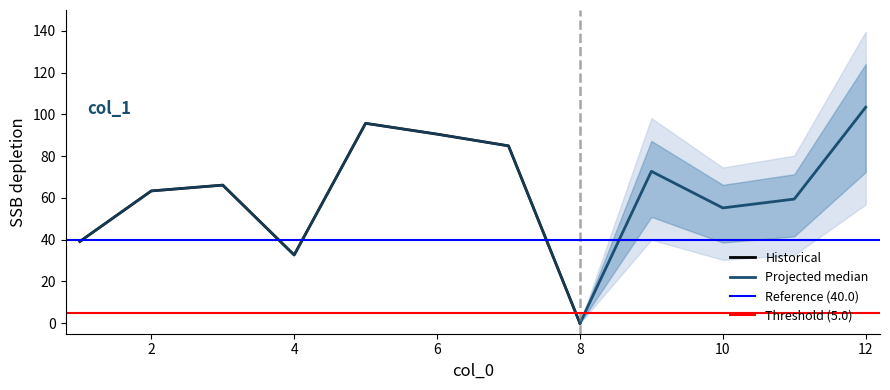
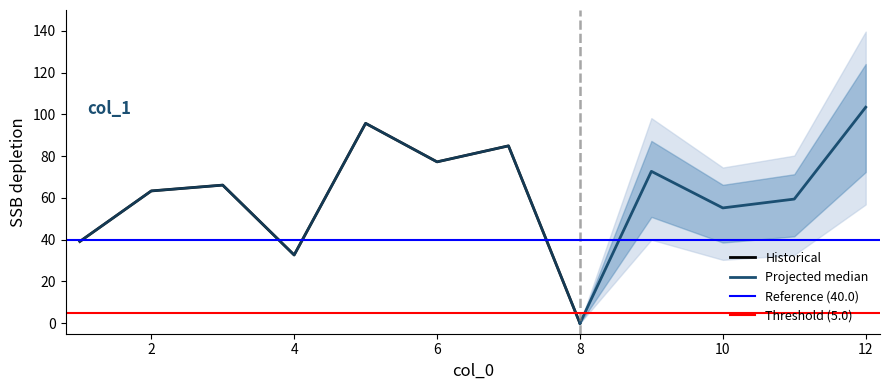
  {
    "Historical": {
      "2": 63,
      "4": 33,
-     "6": 91
+     "6": 77
    },
    "Projected median": {
      "10": 55,
      "12": 103
    }
  }
